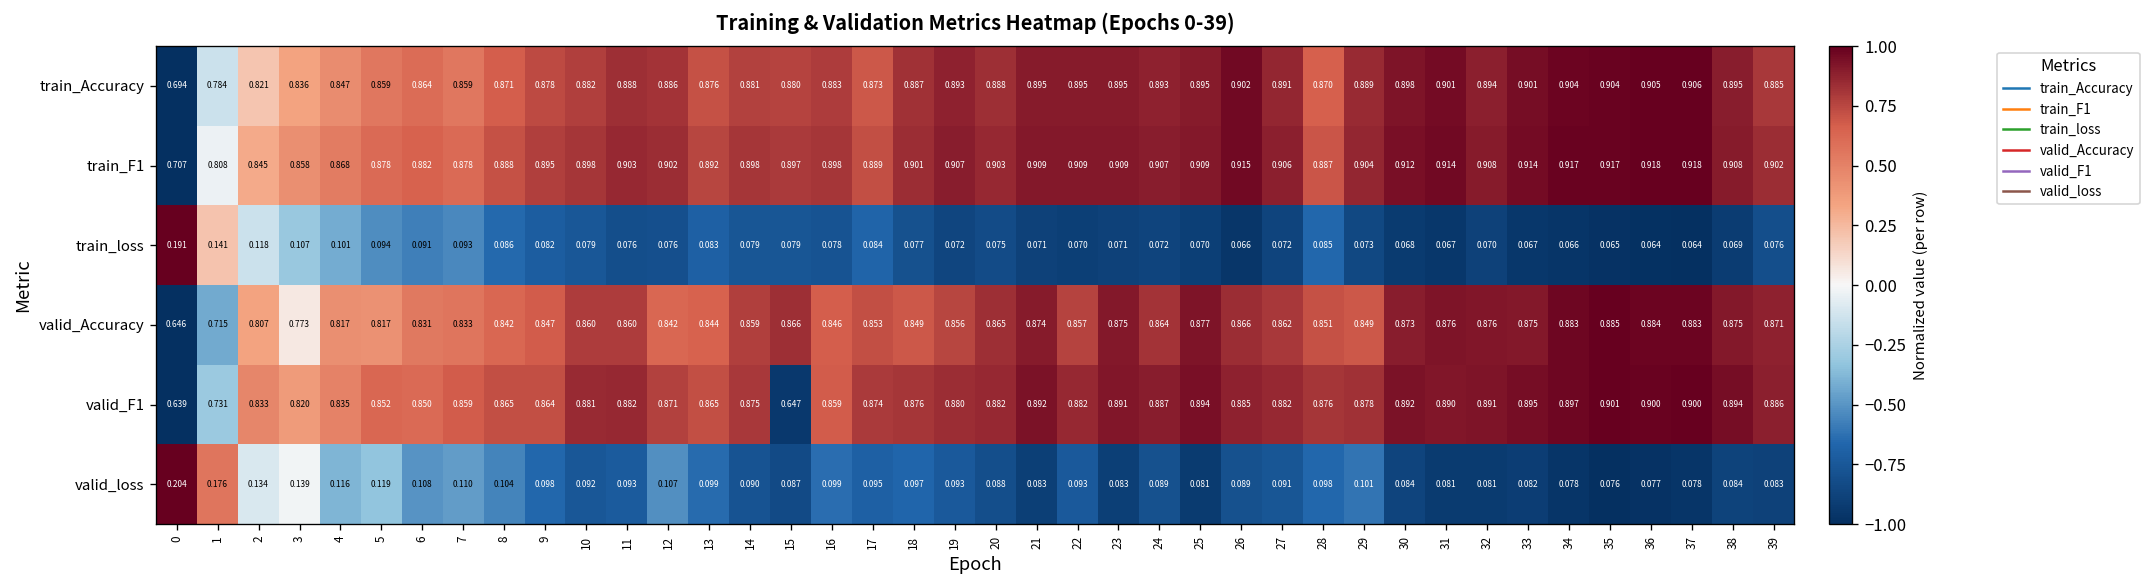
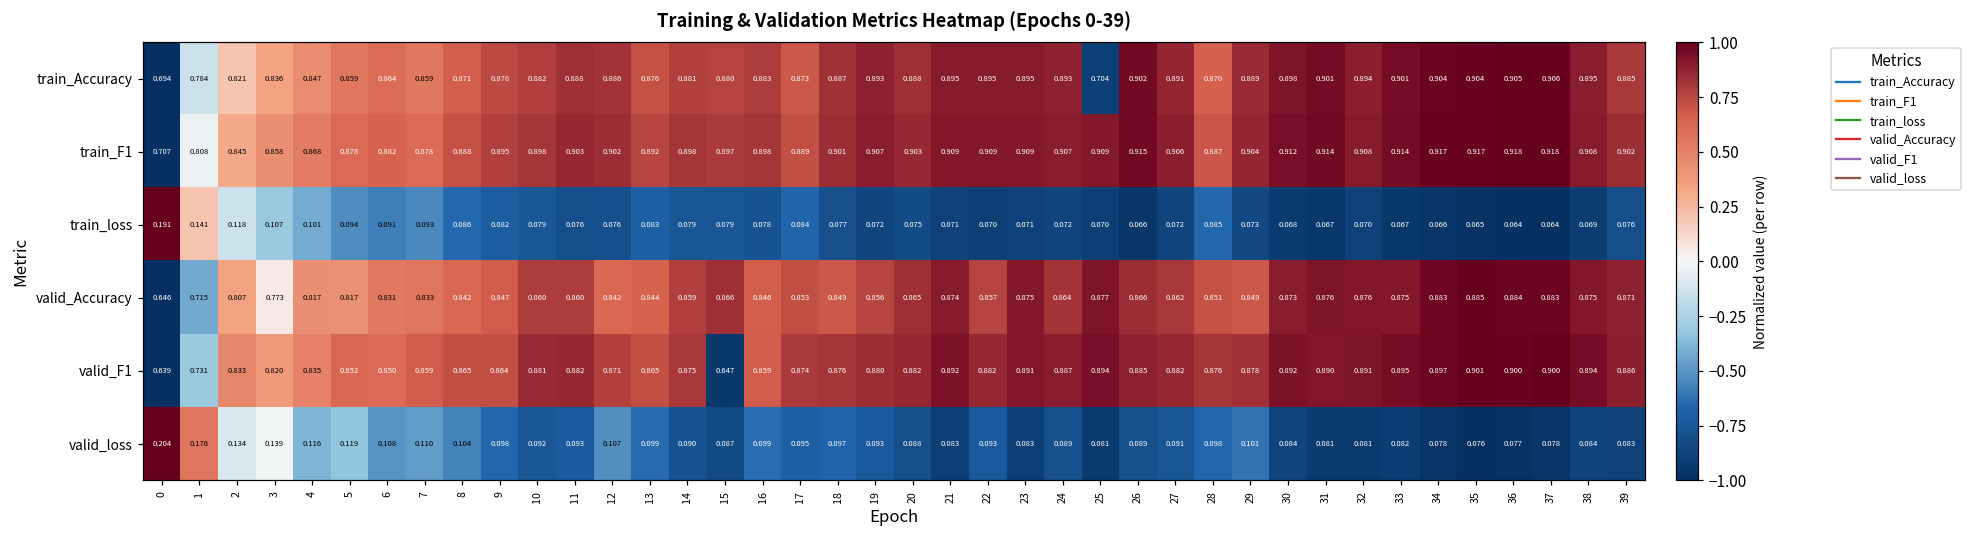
  {
    "train_Accuracy": {
      "0": 0.694,
      "1": 0.784,
      "2": 0.821,
      "3": 0.836,
      "4": 0.847,
      "5": 0.859,
      "6": 0.864,
      "7": 0.859,
      "8": 0.871,
      "9": 0.878,
      "10": 0.882,
      "11": 0.888,
      "12": 0.886,
      "13": 0.876,
      "14": 0.881,
      "15": 0.880,
      "16": 0.883,
      "17": 0.873,
      "18": 0.887,
      "19": 0.893,
      "20": 0.888,
      "21": 0.895,
      "22": 0.895,
      "23": 0.895,
      "24": 0.893,
-     "25": 0.895,
+     "25": 0.704,
      "26": 0.902,
      "27": 0.891,
      "28": 0.870,
      "29": 0.889,
      "30": 0.898,
      "31": 0.901,
      "32": 0.894,
      "33": 0.901,
      "34": 0.904,
      "35": 0.904,
      "36": 0.905,
      "37": 0.906,
      "38": 0.895,
      "39": 0.885
    }
  }
